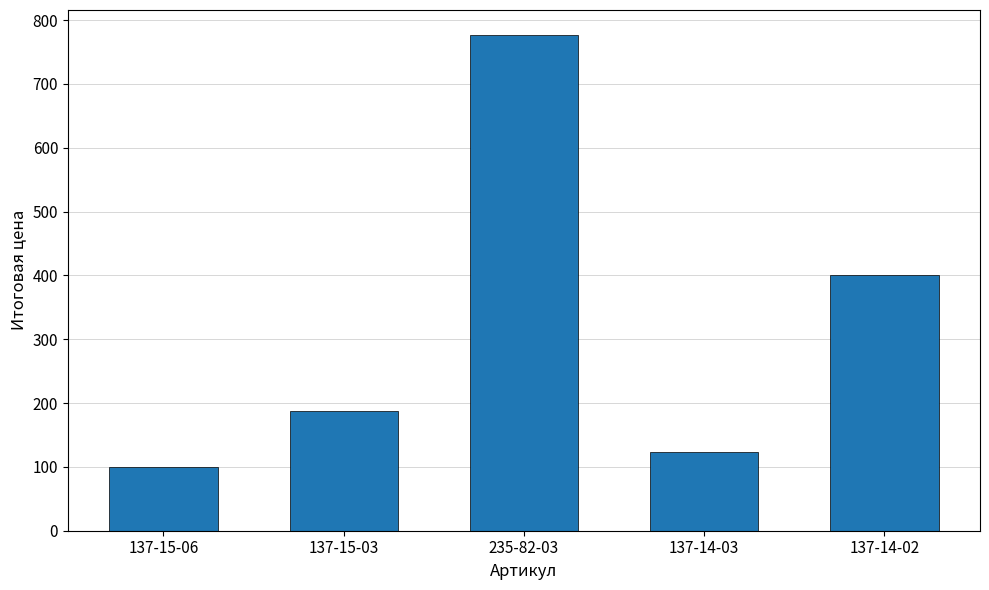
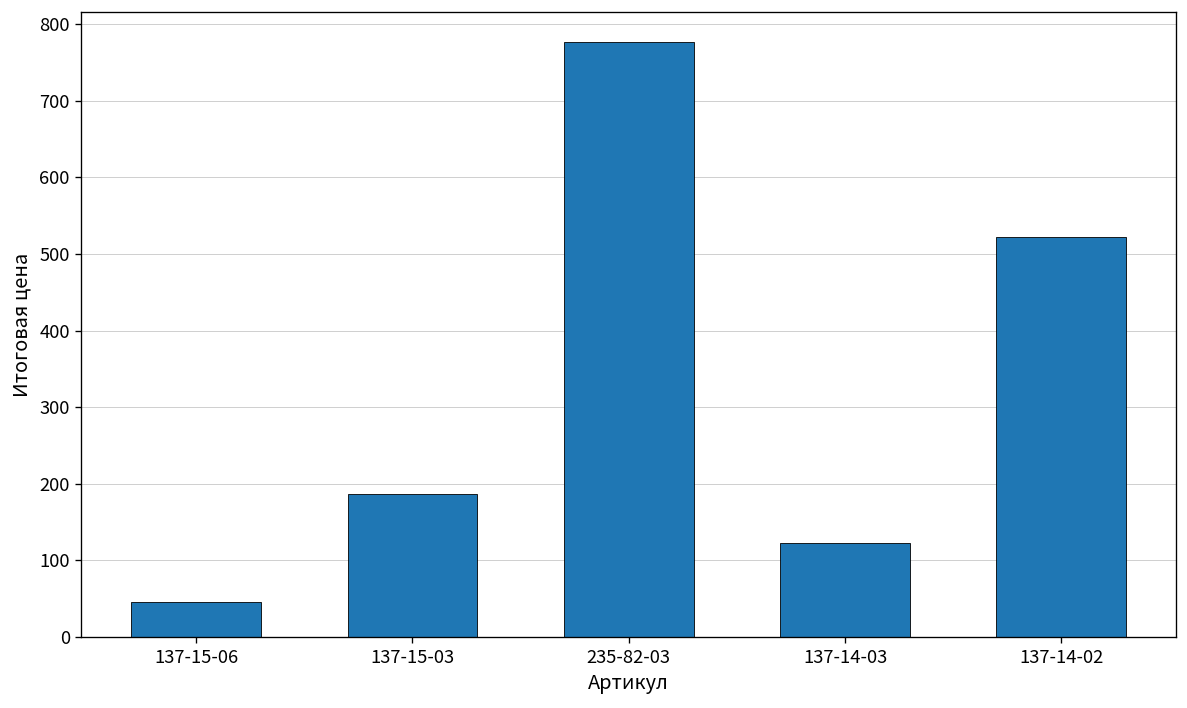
  {
-   "137-15-06": 100,
+   "137-15-06": 50,
    "137-15-03": 190,
    "235-82-03": 780,
    "137-14-03": 120,
-   "137-14-02": 400
+   "137-14-02": 520
  }
